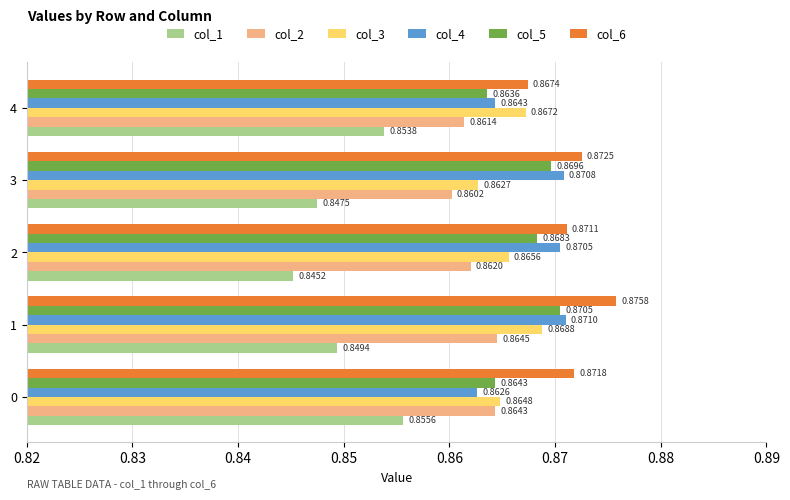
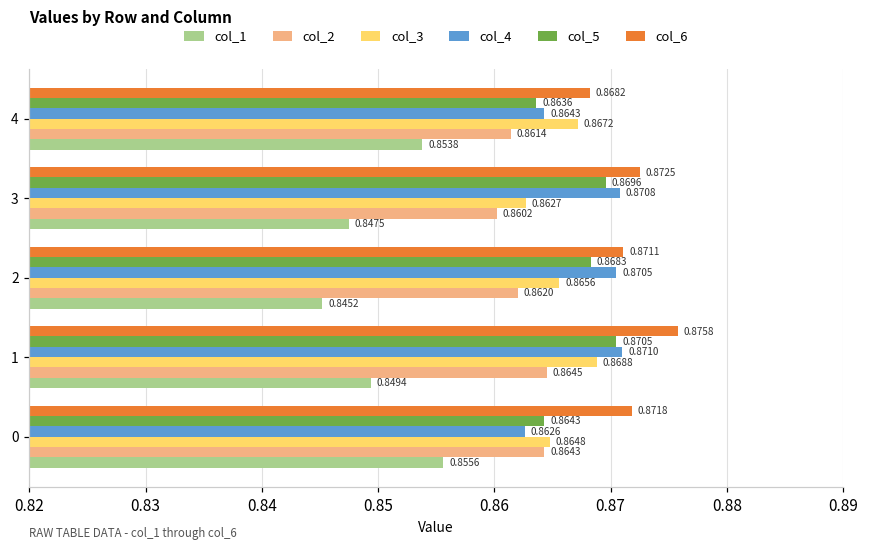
  {
    "col_1": {
      "4": 0.8538,
      "3": 0.8475,
      "2": 0.8452,
      "1": 0.8494,
      "0": 0.8556
    },
    "col_4": {
      "4": 0.8643,
      "3": 0.8708,
      "2": 0.8705,
      "1": 0.8710,
      "0": 0.8626
    },
    "col_5": {
      "4": 0.8636,
      "3": 0.8696,
      "2": 0.8683,
      "1": 0.8705,
      "0": 0.8643
    },
    "col_6": {
-     "4": 0.8674,
+     "4": 0.8682,
      "3": 0.8725,
      "2": 0.8711,
      "1": 0.8758,
      "0": 0.8718
    }
  }
